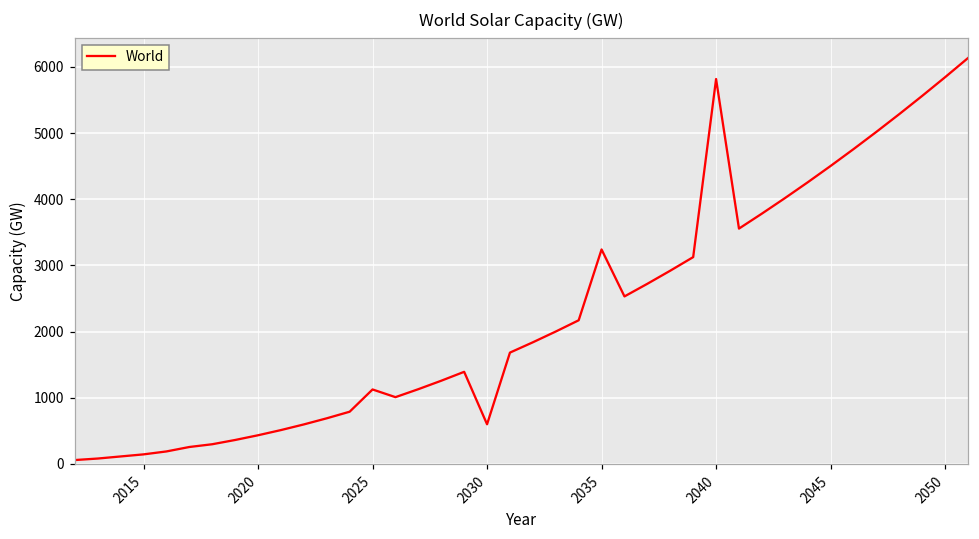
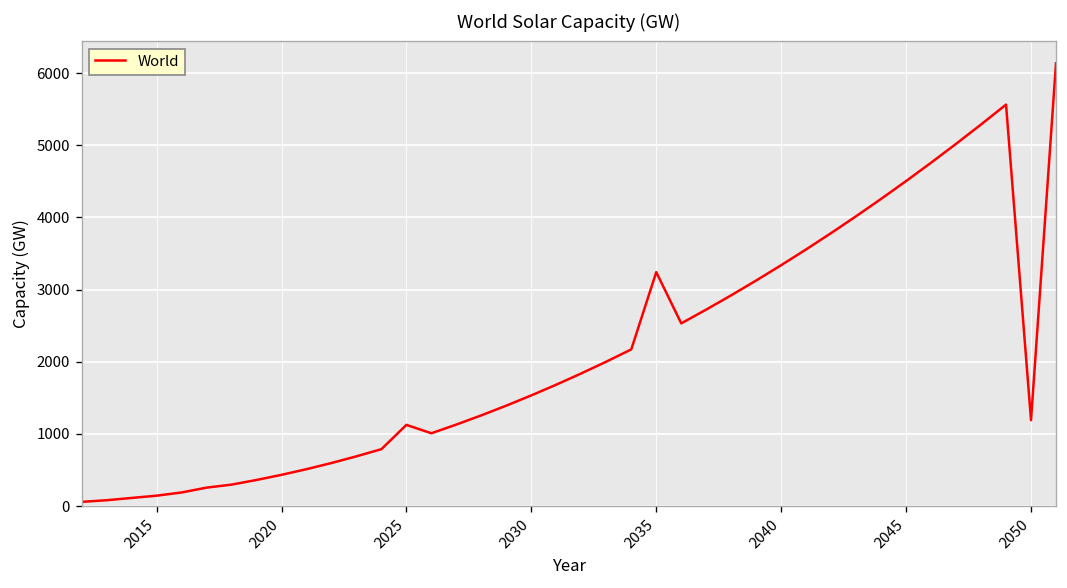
  {
    "2015": 100,
    "2020": 400,
    "2025": 1100,
-   "2030": 600,
+   "2030": 1500,
    "2035": 3200,
-   "2040": 5800,
+   "2040": 3300,
    "2045": 4500,
-   "2050": 5800
+   "2050": 1200
  }
